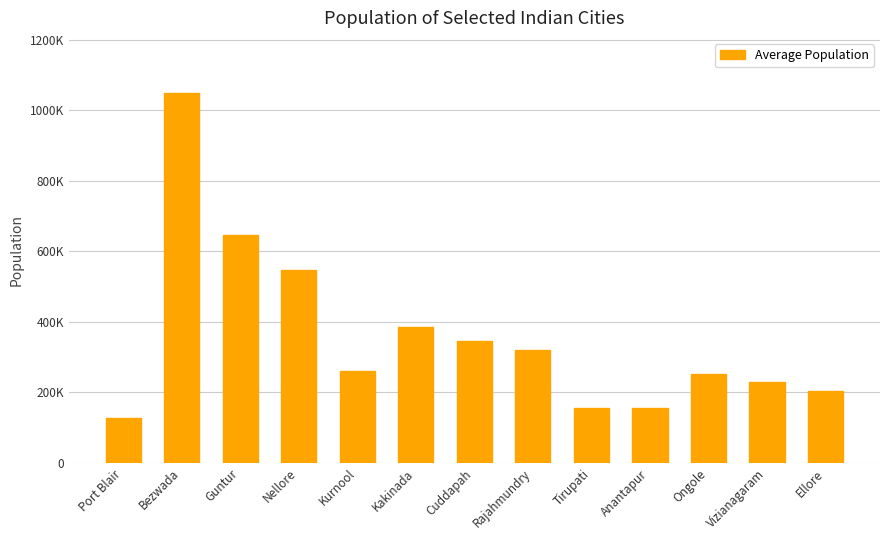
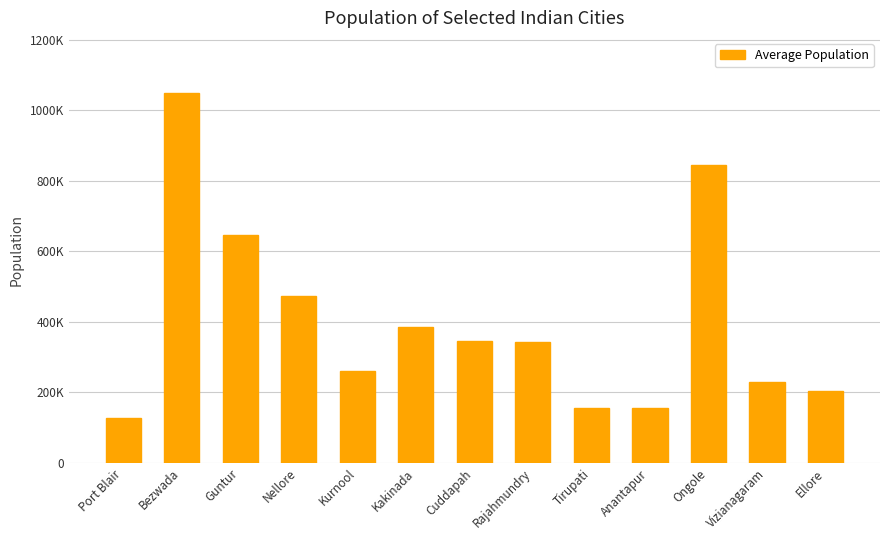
  {
    "Port Blair": 130000,
    "Bezwada": 1050000,
    "Guntur": 650000,
-   "Nellore": 550000,
+   "Nellore": 470000,
    "Kurnool": 260000,
    "Kakinada": 380000,
    "Cuddapah": 340000,
-   "Rajahmundry": 320000,
+   "Rajahmundry": 340000,
    "Tirupati": 150000,
    "Anantapur": 160000,
-   "Ongole": 250000,
+   "Ongole": 850000,
    "Vizianagaram": 230000,
    "Ellore": 200000
  }
